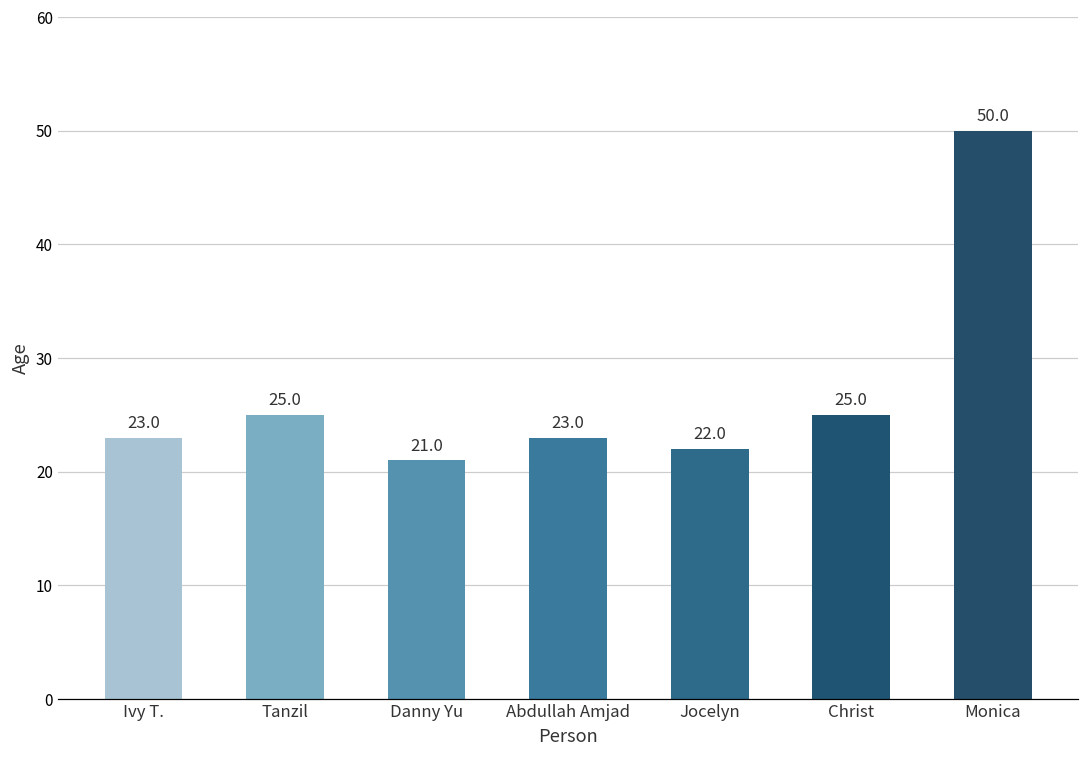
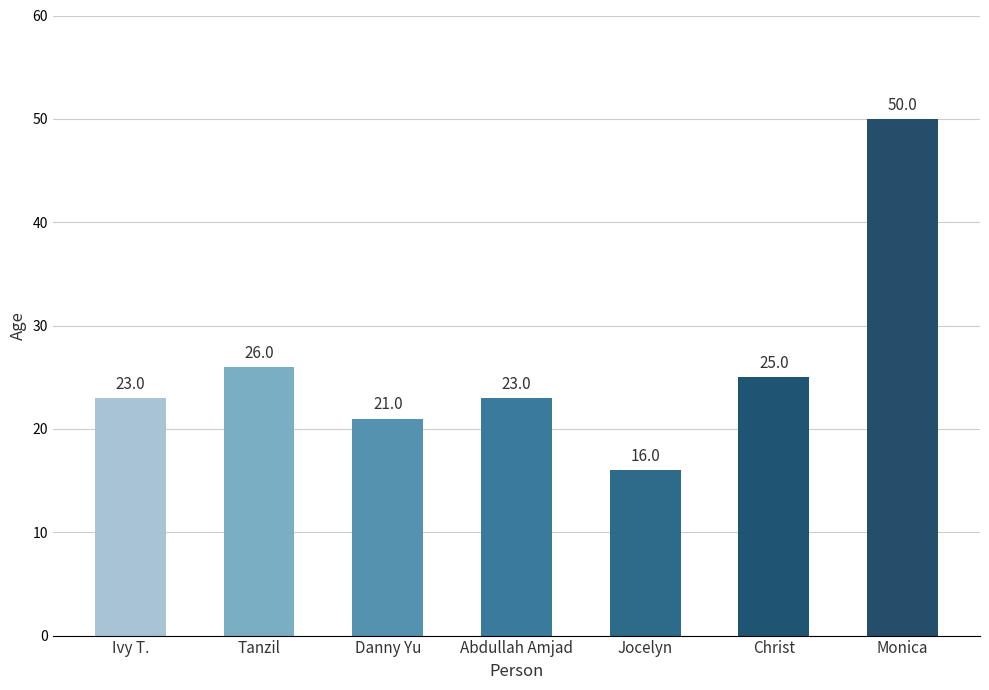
  {
    "Ivy T.": 23.0,
-   "Tanzil": 25.0,
+   "Tanzil": 26.0,
    "Danny Yu": 21.0,
    "Abdullah Amjad": 23.0,
-   "Jocelyn": 22.0,
+   "Jocelyn": 16.0,
    "Christ": 25.0,
    "Monica": 50.0
  }
